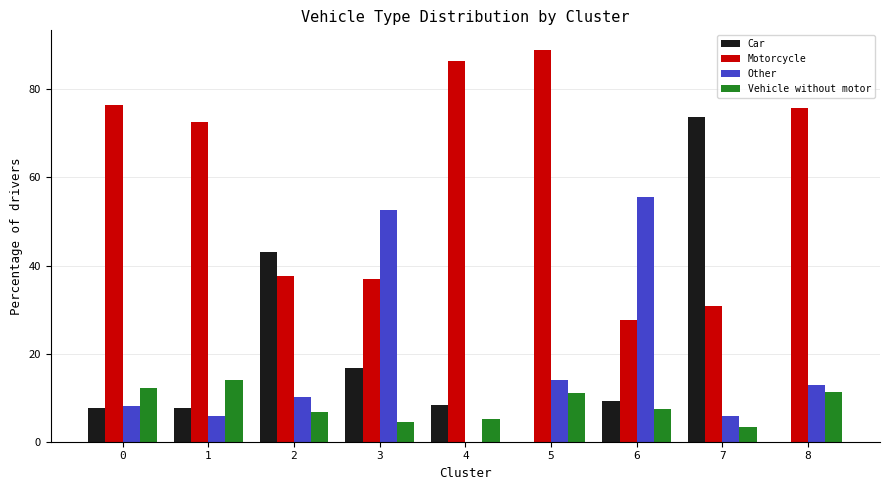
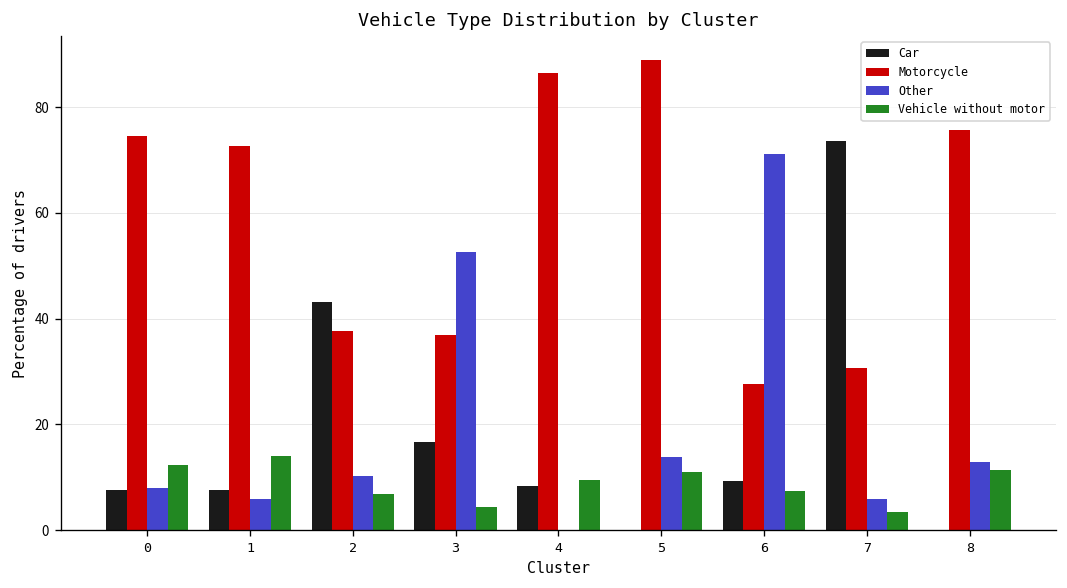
  {
    "Car": {
      "0": 8,
      "1": 8,
      "2": 43,
      "3": 17,
      "4": 8,
      "5": 0,
      "6": 9,
      "7": 74,
      "8": 0
    },
    "Motorcycle": {
-     "0": 77,
+     "0": 75,
      "1": 73,
      "2": 38,
      "3": 37,
      "4": 86,
      "5": 89,
      "6": 28,
      "7": 31,
      "8": 76
    },
    "Other": {
      "0": 8,
      "1": 6,
      "2": 10,
      "3": 53,
      "4": 0,
      "5": 14,
-     "6": 56,
+     "6": 71,
      "7": 6,
      "8": 13
    },
    "Vehicle without motor": {
      "0": 12,
      "1": 14,
      "2": 7,
      "3": 4,
-     "4": 5,
+     "4": 9,
      "5": 11,
      "6": 7,
      "7": 3,
      "8": 11
    }
  }
